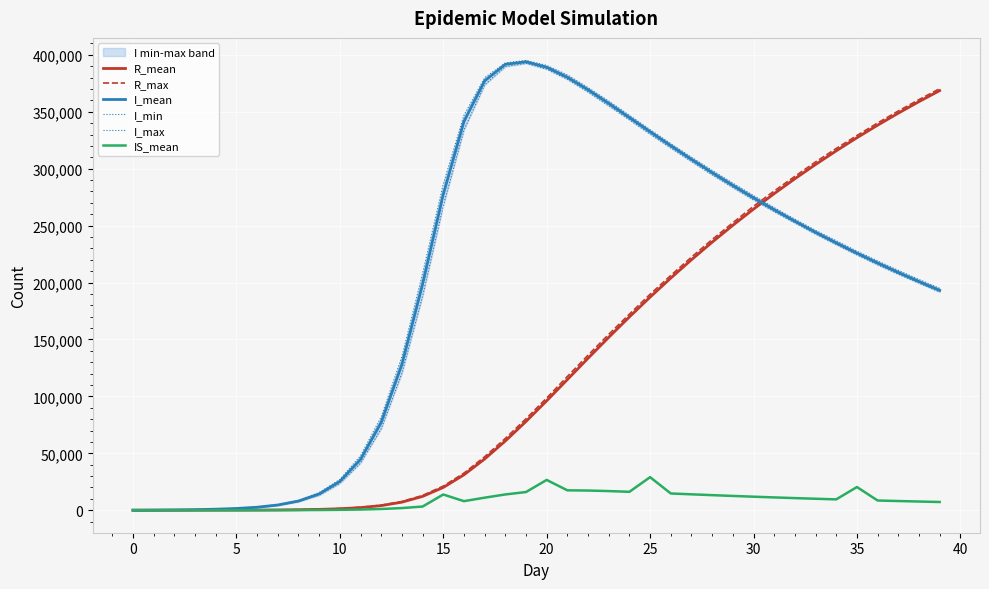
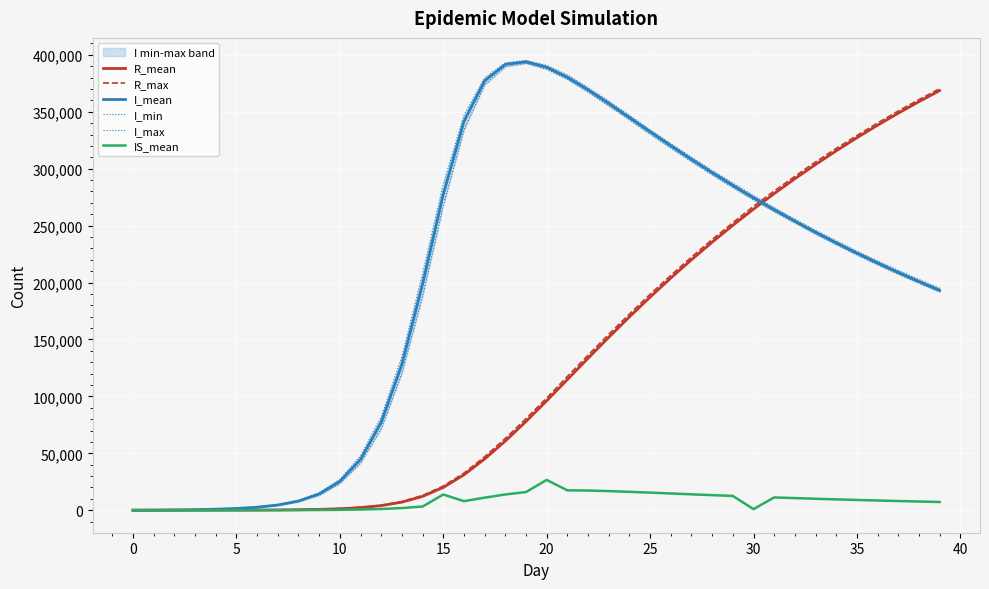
  {
    "IS_mean": {
      "15": "14,000",
      "20": "27,000",
-     "25": "29,000",
-     "30": "12,000",
-     "35": "20,000"
+     "25": "15,000",
+     "30": "1,000",
+     "35": "9,000"
    }
  }
